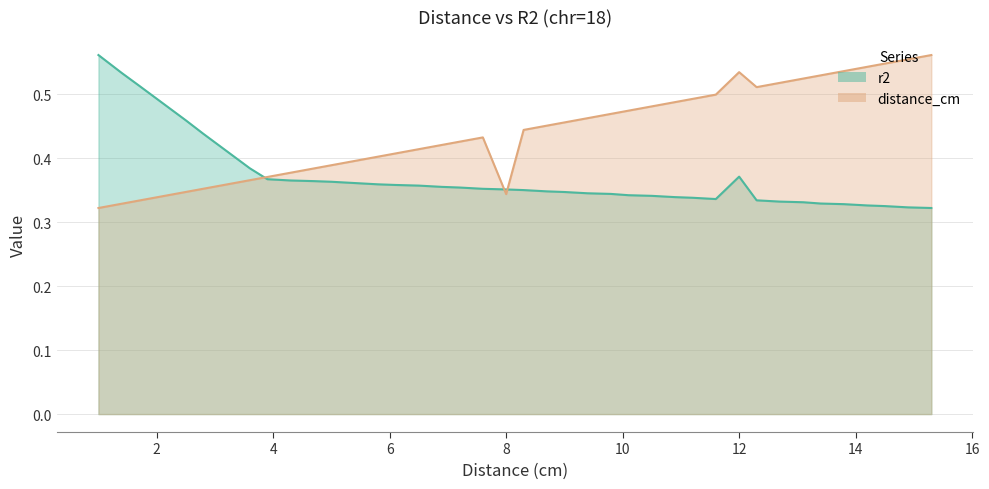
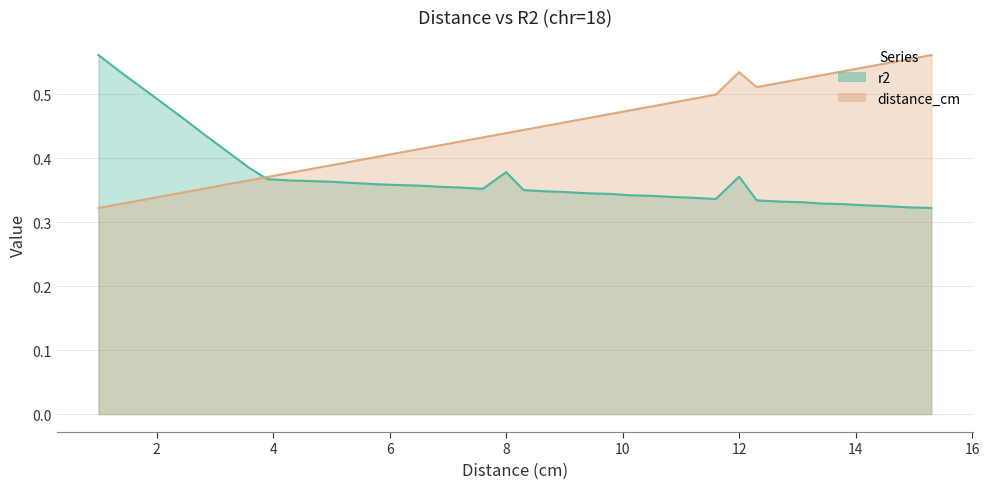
  {
    "r2": {
-     "8": 0.35,
+     "8": 0.38,
      "12": 0.37
    },
    "distance_cm": {
-     "8": 0.34,
+     "8": 0.44,
      "12": 0.53
    }
  }
